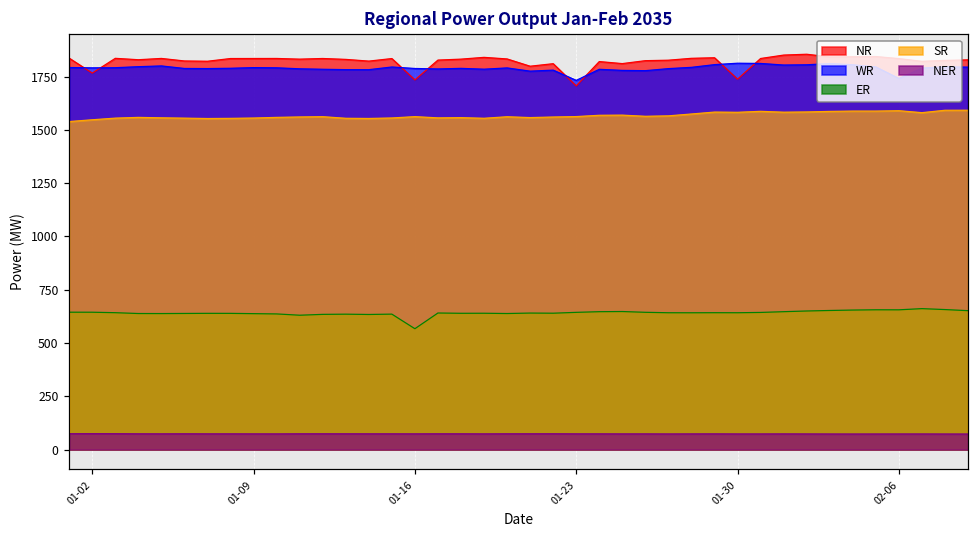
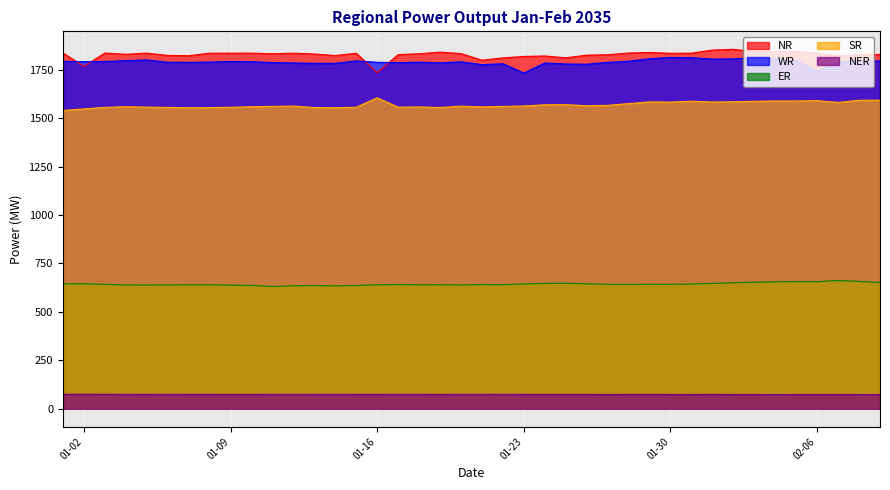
  {
    "NR": {
      "01-02": 1770,
      "01-09": 1830,
      "01-16": 1730,
-     "01-23": 1710,
-     "01-30": 1740
+     "01-23": 1820,
+     "01-30": 1830
    },
    "WR": {
      "01-02": 1790,
      "01-09": 1790,
      "01-16": 1790,
      "01-23": 1730,
      "01-30": 1810
    },
    "ER": {
      "01-02": 640,
      "01-09": 640,
-     "01-16": 570,
+     "01-16": 640,
      "01-23": 640,
      "01-30": 640,
      "02-06": 660
    },
    "SR": {
      "01-02": 1550,
      "01-09": 1560,
-     "01-16": 1560,
+     "01-16": 1600,
      "01-23": 1560,
      "01-30": 1580,
      "02-06": 1590
    },
    "NER": {
      "01-02": 70,
      "01-09": 70,
      "01-16": 70,
      "01-23": 70,
      "01-30": 70,
      "02-06": 70
    }
  }
